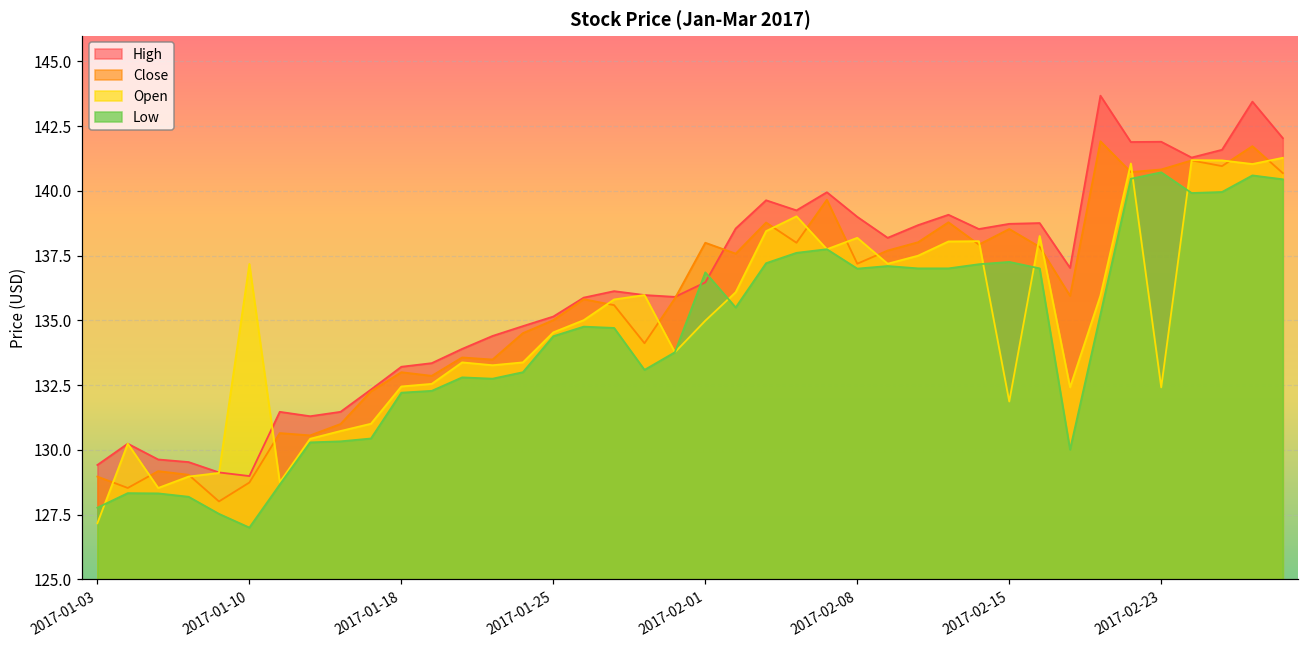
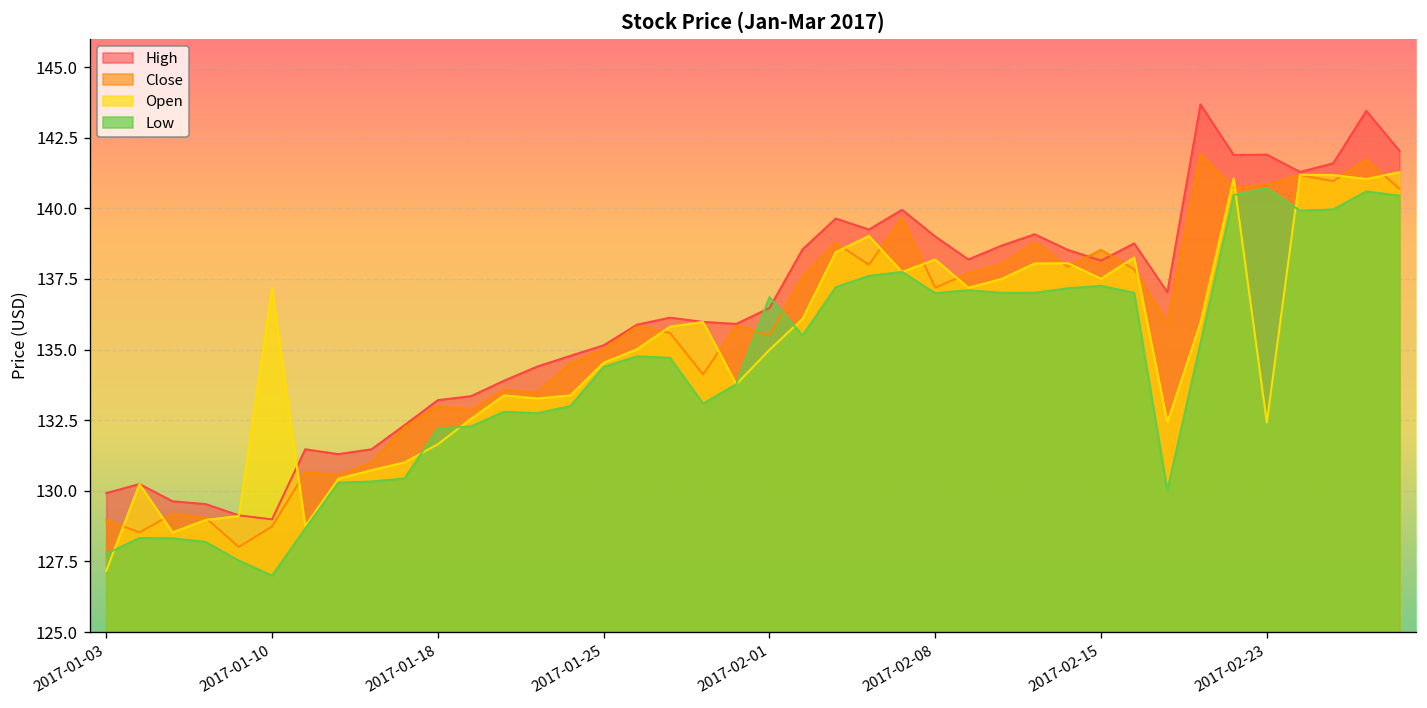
  {
    "High": {
-     "2017-01-03": 129.4,
+     "2017-01-03": 129.9,
      "2017-01-10": 129.0,
      "2017-01-18": 133.2,
      "2017-01-25": 135.1,
      "2017-02-01": 136.5,
      "2017-02-08": 139.0,
-     "2017-02-15": 138.7,
+     "2017-02-15": 138.1,
      "2017-02-23": 141.9
    },
    "Close": {
      "2017-01-03": 129.0,
      "2017-01-10": 128.7,
      "2017-01-18": 133.0,
      "2017-01-25": 135.0,
-     "2017-02-01": 138.0,
+     "2017-02-01": 135.5,
      "2017-02-08": 137.2,
      "2017-02-15": 138.5,
      "2017-02-23": 140.8
    },
    "Open": {
      "2017-01-03": 127.2,
      "2017-01-10": 137.2,
-     "2017-01-18": 132.4,
+     "2017-01-18": 131.6,
      "2017-01-25": 134.5,
      "2017-02-01": 135.0,
      "2017-02-08": 138.2,
-     "2017-02-15": 131.9,
+     "2017-02-15": 137.5,
      "2017-02-23": 132.4
    },
    "Low": {
      "2017-01-03": 127.8,
      "2017-01-10": 127.0,
      "2017-01-18": 132.2,
      "2017-01-25": 134.4,
      "2017-02-01": 136.9,
      "2017-02-08": 137.0,
      "2017-02-15": 137.3,
      "2017-02-23": 140.7
    }
  }
